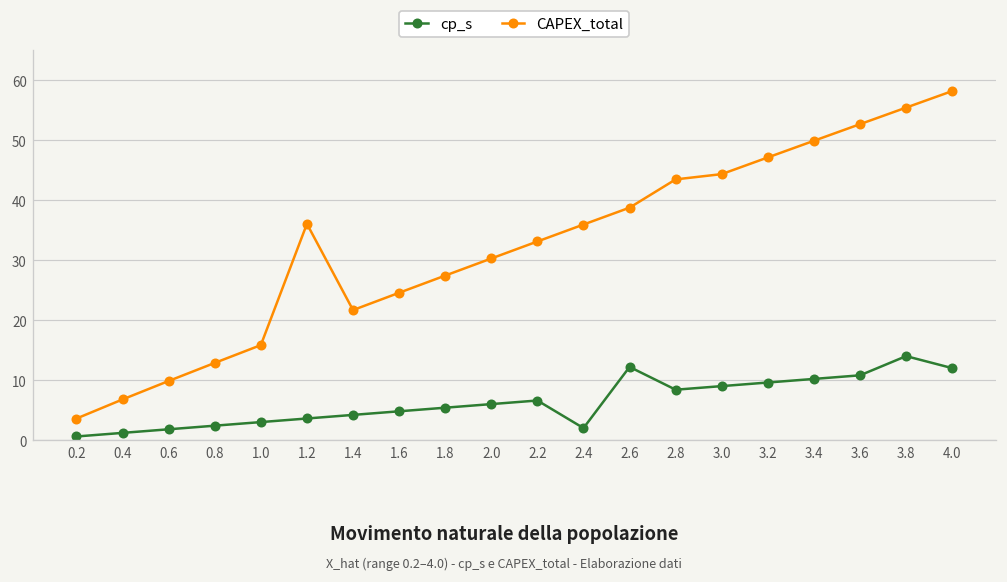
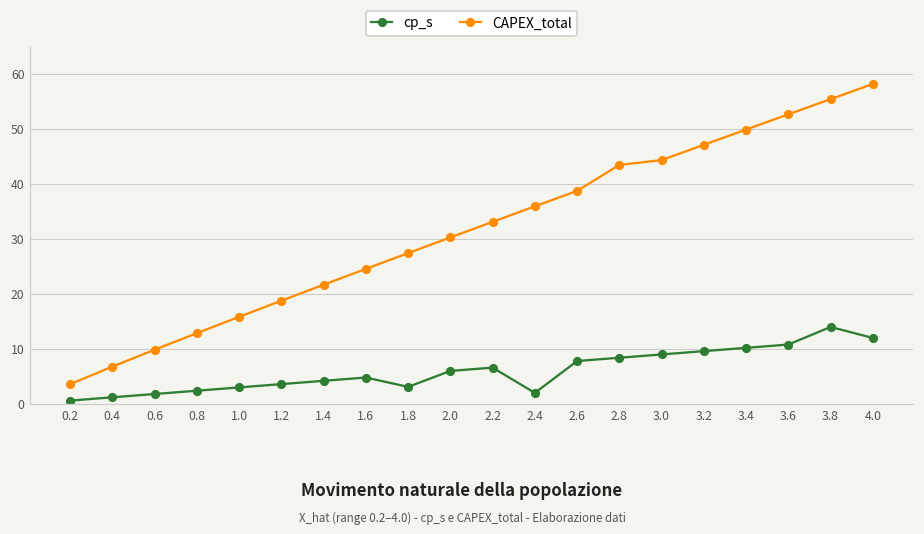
  {
    "cp_s": {
      "0.2": 1,
      "0.4": 1,
      "0.6": 2,
      "0.8": 2,
      "1.0": 3,
      "1.2": 4,
      "1.4": 4,
      "1.6": 5,
-     "1.8": 5,
+     "1.8": 3,
      "2.0": 6,
      "2.2": 7,
      "2.4": 2,
-     "2.6": 12,
+     "2.6": 8,
      "2.8": 8,
      "3.0": 9,
      "3.2": 10,
      "3.4": 10,
      "3.6": 11,
      "3.8": 14,
      "4.0": 12
    },
    "CAPEX_total": {
      "0.2": 4,
      "0.4": 7,
      "0.6": 10,
      "0.8": 13,
      "1.0": 16,
-     "1.2": 36,
+     "1.2": 19,
      "1.4": 22,
      "1.6": 25,
      "1.8": 27,
      "2.0": 30,
      "2.2": 33,
      "2.4": 36,
      "2.6": 39,
      "2.8": 43,
      "3.0": 44,
      "3.2": 47,
      "3.4": 50,
      "3.6": 53,
      "3.8": 55,
      "4.0": 58
    }
  }
